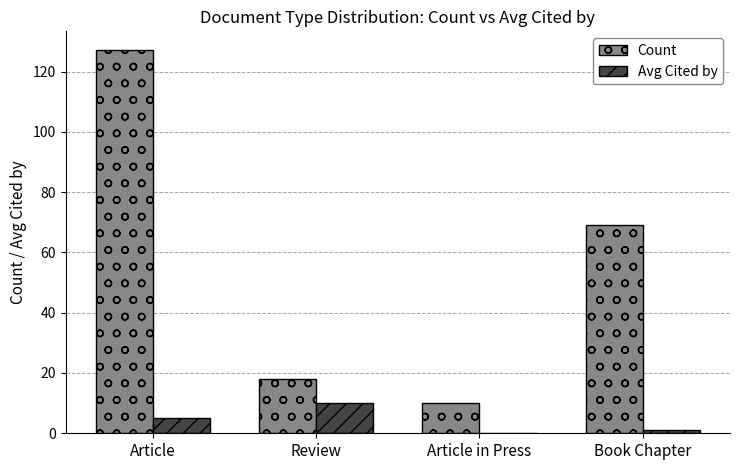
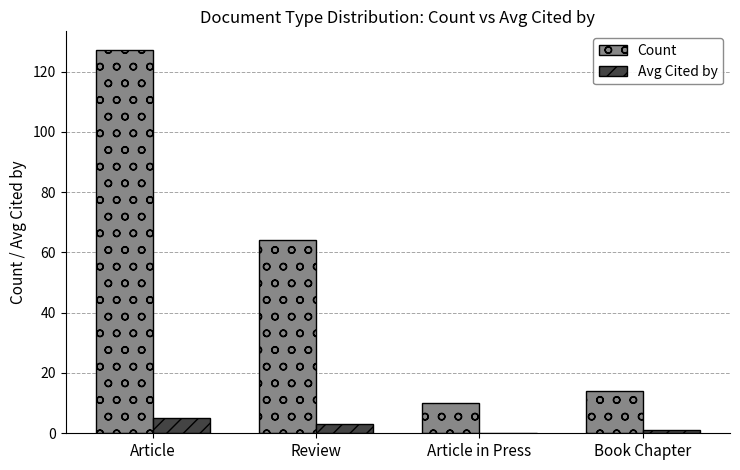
  {
    "Count": {
      "Article": 127,
-     "Review": 18,
+     "Review": 64,
      "Article in Press": 10,
-     "Book Chapter": 69
+     "Book Chapter": 14
    },
    "Avg Cited by": {
      "Article": 5,
-     "Review": 10,
+     "Review": 3,
      "Article in Press": 0,
      "Book Chapter": 1
    }
  }
